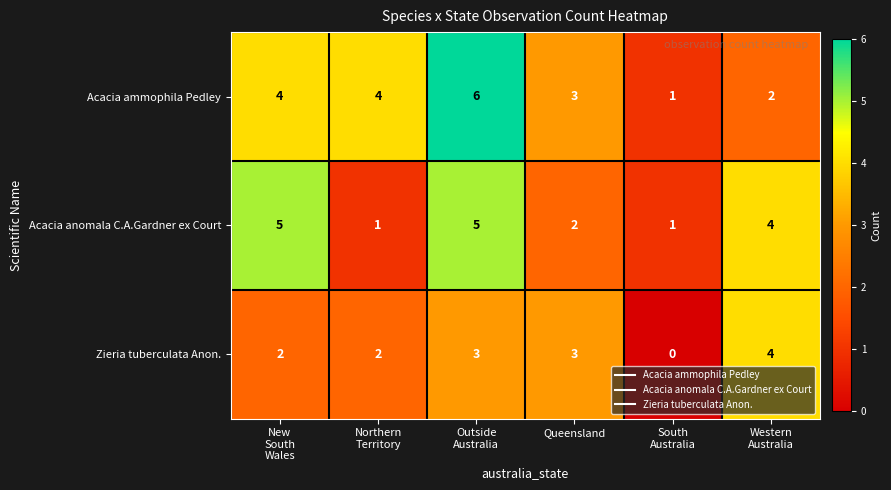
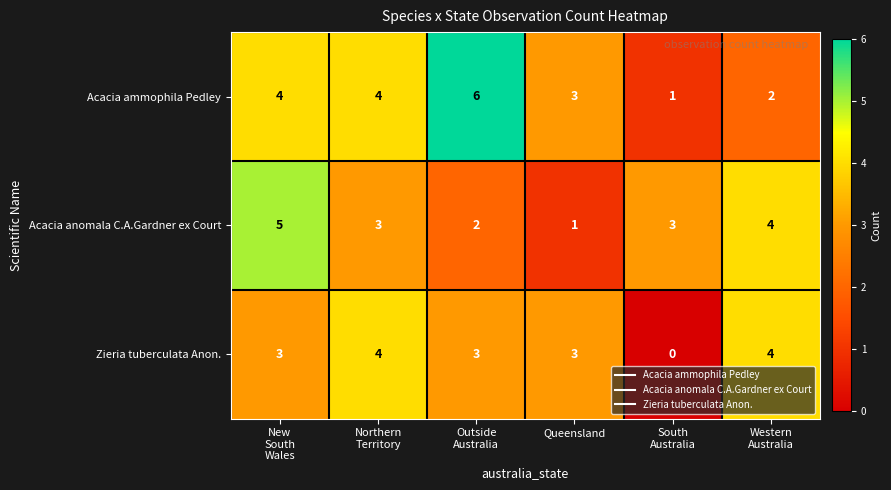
  {
    "Acacia ammophila Pedley": {
      "New South Wales": 4,
      "Northern Territory": 4,
      "Outside Australia": 6,
      "Queensland": 3,
      "South Australia": 1
    },
    "Acacia anomala C.A.Gardner ex Court": {
      "New South Wales": 5,
-     "Northern Territory": 1,
-     "Outside Australia": 5,
-     "Queensland": 2,
-     "South Australia": 1,
+     "Northern Territory": 3,
+     "Outside Australia": 2,
+     "Queensland": 1,
+     "South Australia": 3,
      "Western Australia": 4
    },
    "Zieria tuberculata Anon.": {
-     "New South Wales": 2,
-     "Northern Territory": 2,
+     "New South Wales": 3,
+     "Northern Territory": 4,
      "Outside Australia": 3,
      "Queensland": 3,
      "South Australia": 0,
      "Western Australia": 4
    }
  }
